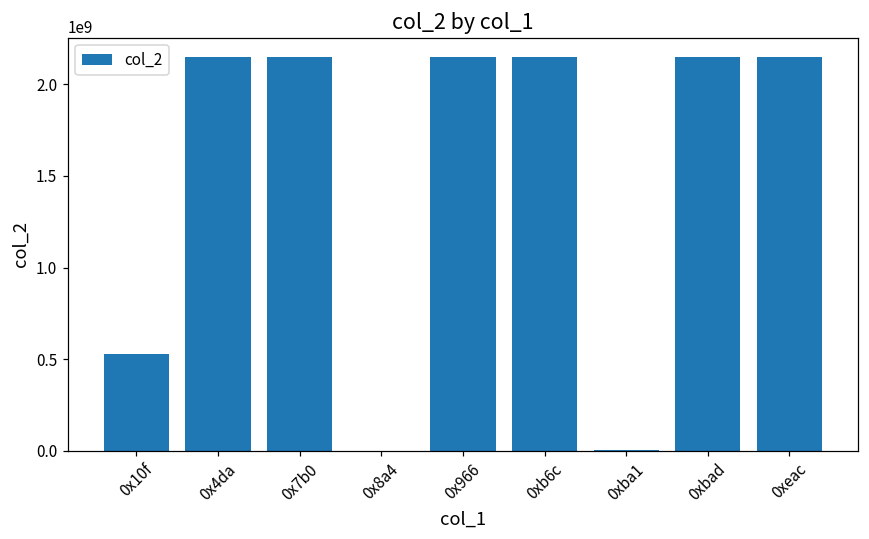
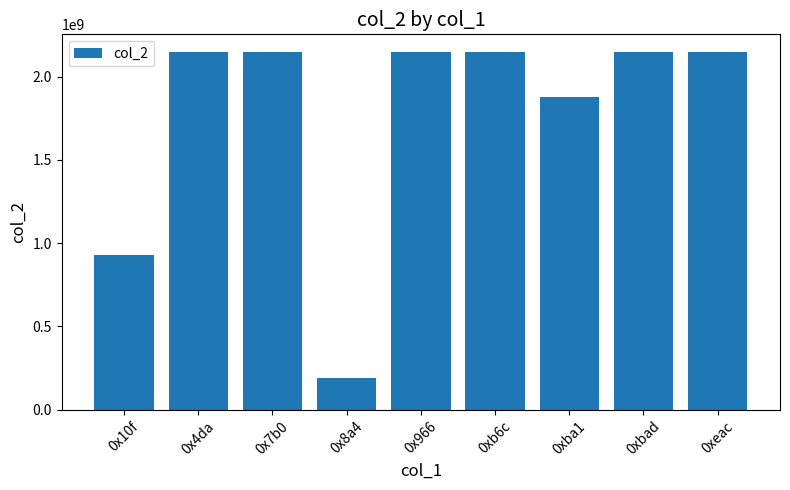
  {
-   "0x10f": 530000000,
+   "0x10f": 930000000,
    "0x4da": 2150000000,
    "0x7b0": 2150000000,
-   "0x8a4": 0,
+   "0x8a4": 190000000,
    "0x966": 2150000000,
    "0xb6c": 2150000000,
-   "0xba1": 0,
+   "0xba1": 1880000000,
    "0xbad": 2150000000,
    "0xeac": 2150000000
  }
